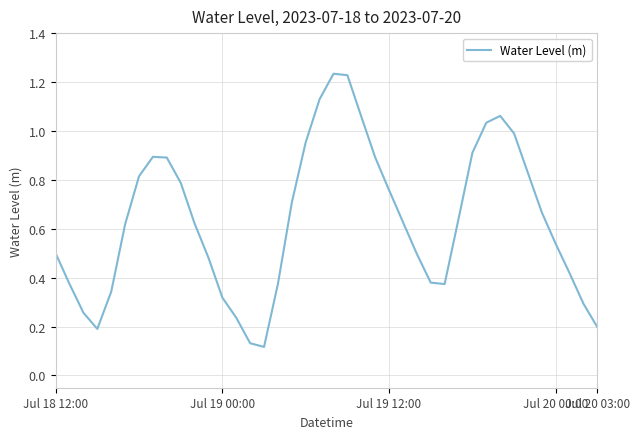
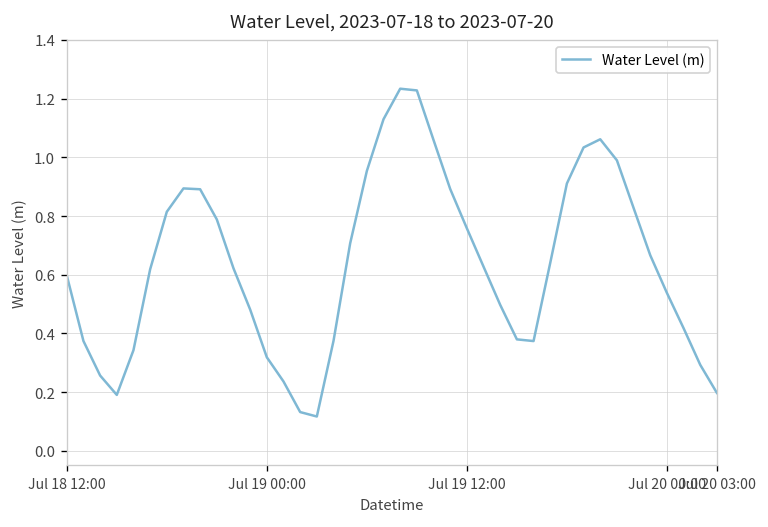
  {
-   "Jul 18 12:00": 0.50,
+   "Jul 18 12:00": 0.60,
    "Jul 19 00:00": 0.32,
    "Jul 19 12:00": 0.76
  }
